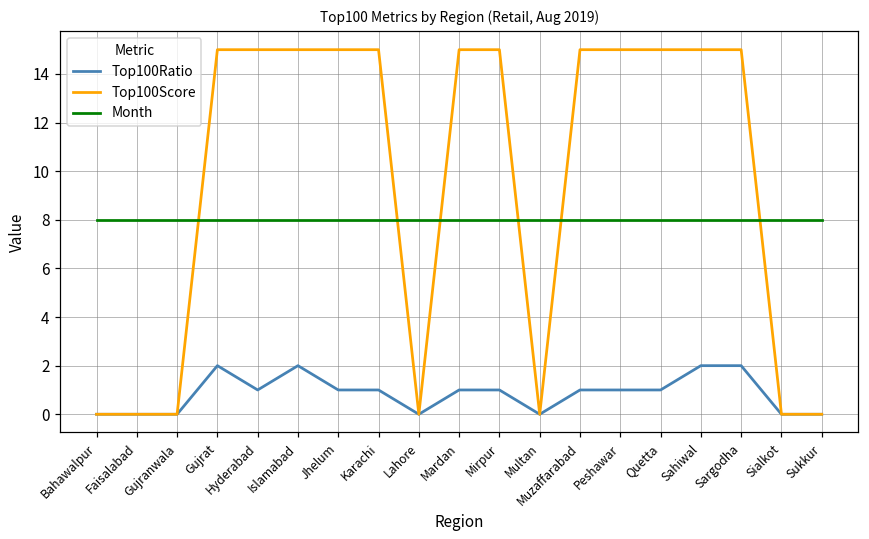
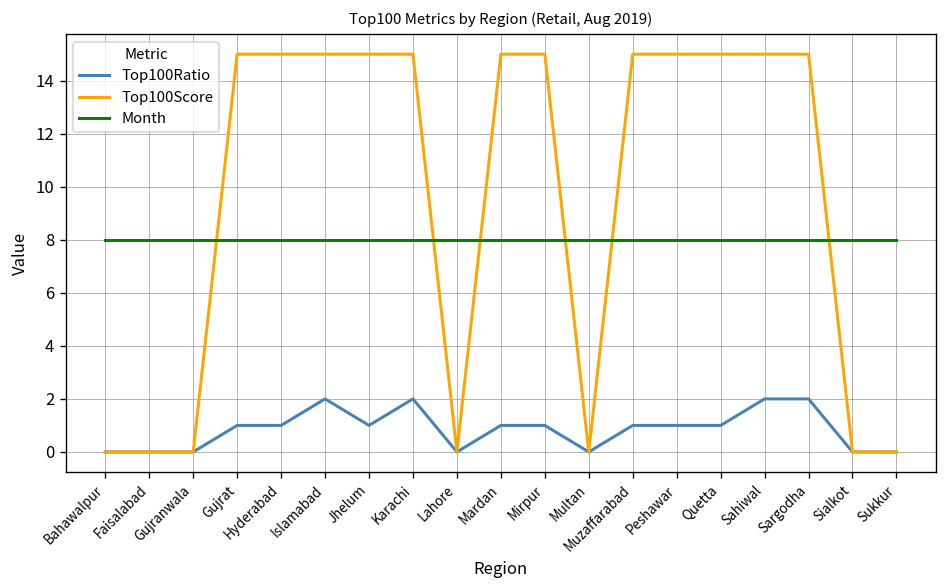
  {
    "Top100Ratio": {
-     "Gujrat": 2,
+     "Gujrat": 1,
      "Hyderabad": 1,
      "Islamabad": 2,
      "Jhelum": 1,
-     "Karachi": 1,
+     "Karachi": 2,
      "Mardan": 1,
      "Mirpur": 1,
      "Muzaffarabad": 1,
      "Peshawar": 1,
      "Quetta": 1,
      "Sahiwal": 2,
      "Sargodha": 2
    },
    "Top100Score": {
      "Gujrat": 15,
      "Hyderabad": 15,
      "Islamabad": 15,
      "Jhelum": 15,
      "Karachi": 15,
      "Mardan": 15,
      "Mirpur": 15,
      "Muzaffarabad": 15,
      "Peshawar": 15,
      "Quetta": 15,
      "Sahiwal": 15,
      "Sargodha": 15
    },
    "Month": {
      "Bahawalpur": 8,
      "Faisalabad": 8,
      "Gujranwala": 8,
      "Gujrat": 8,
      "Hyderabad": 8,
      "Islamabad": 8,
      "Jhelum": 8,
      "Karachi": 8,
      "Lahore": 8,
      "Mardan": 8,
      "Mirpur": 8,
      "Multan": 8,
      "Muzaffarabad": 8,
      "Peshawar": 8,
      "Quetta": 8,
      "Sahiwal": 8,
      "Sargodha": 8,
      "Sialkot": 8,
      "Sukkur": 8
    }
  }
